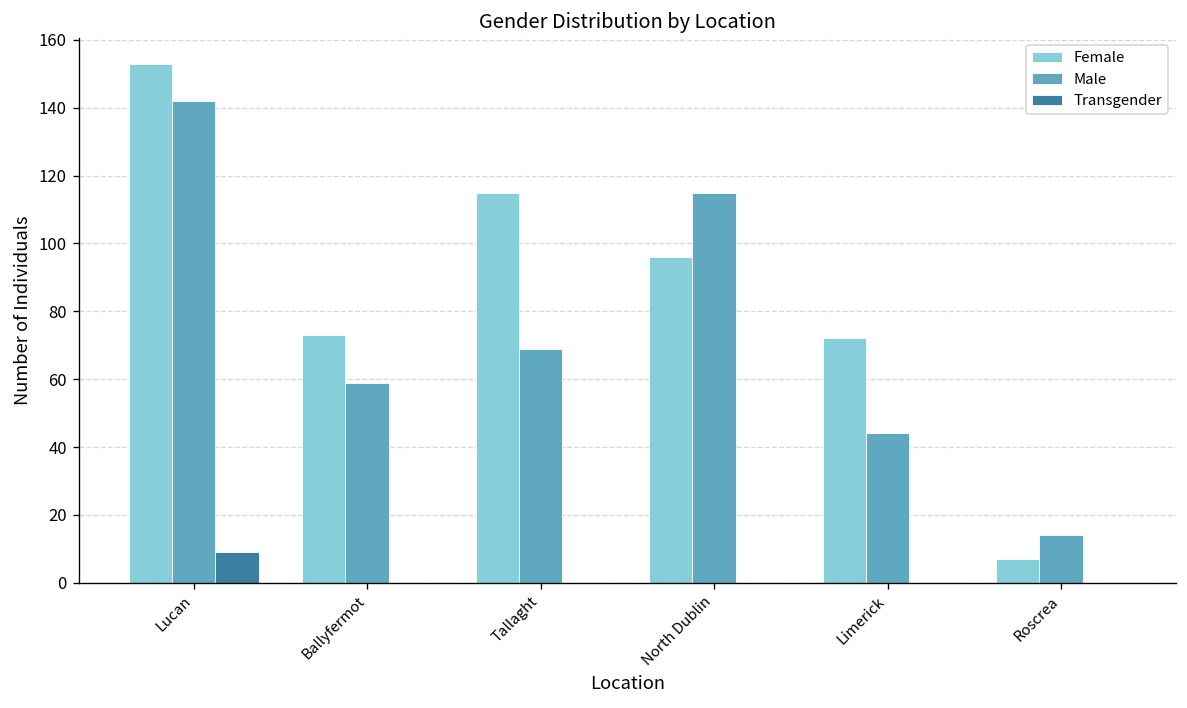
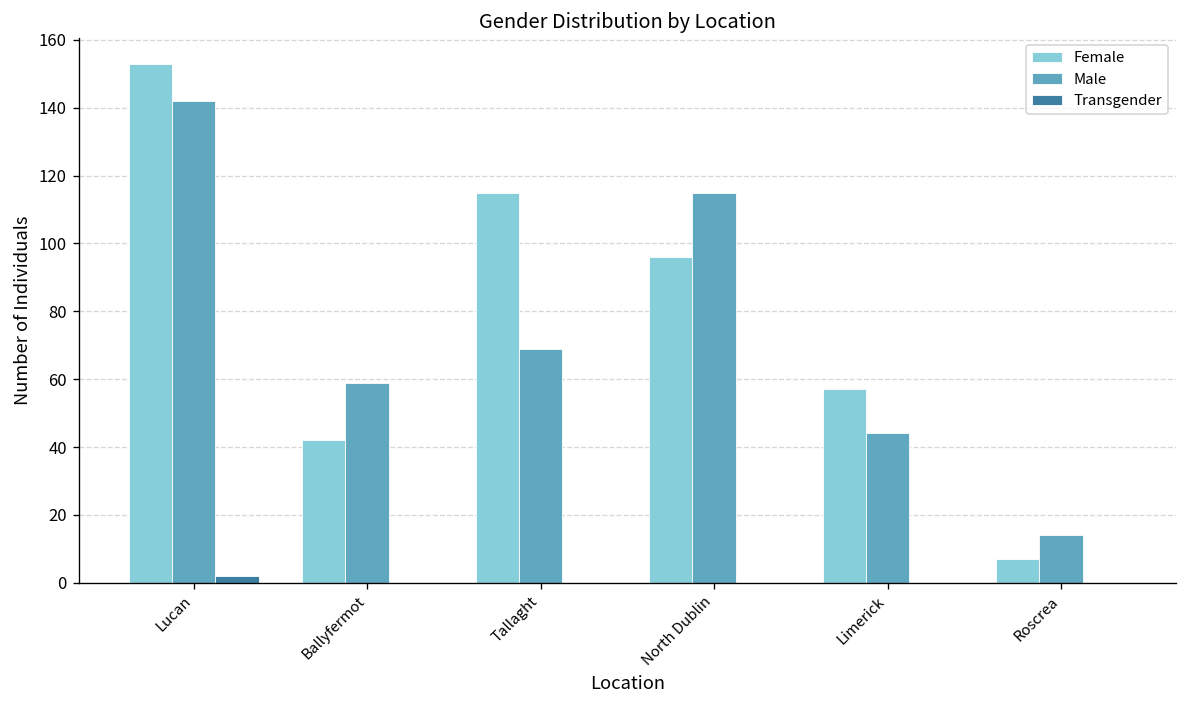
  {
    "Female": {
      "Lucan": 153,
-     "Ballyfermot": 73,
+     "Ballyfermot": 42,
      "Tallaght": 115,
      "North Dublin": 96,
-     "Limerick": 72,
+     "Limerick": 57,
      "Roscrea": 7
    },
    "Male": {
      "Lucan": 142,
      "Ballyfermot": 59,
      "Tallaght": 69,
      "North Dublin": 115,
      "Limerick": 44,
      "Roscrea": 14
    },
    "Transgender": {
-     "Lucan": 9,
+     "Lucan": 2,
      "Ballyfermot": 0,
      "Tallaght": 0,
      "North Dublin": 0,
      "Limerick": 0,
      "Roscrea": 0
    }
  }
